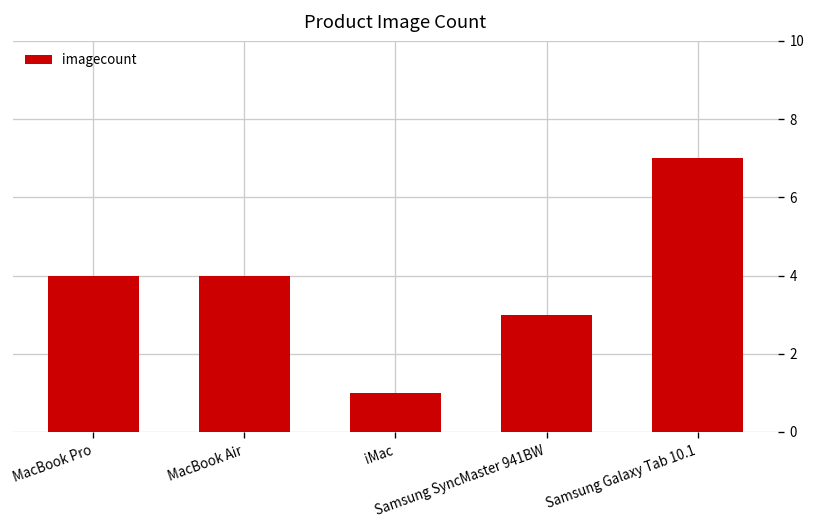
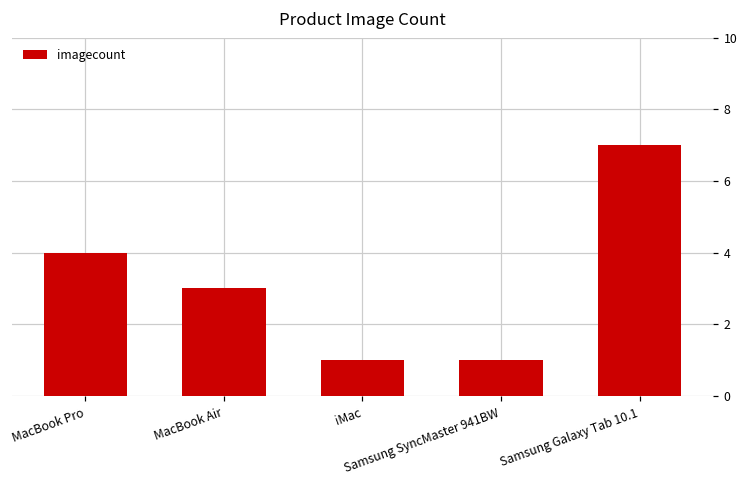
  {
    "MacBook Pro": 4,
-   "MacBook Air": 4,
+   "MacBook Air": 3,
    "iMac": 1,
-   "Samsung SyncMaster 941BW": 3,
+   "Samsung SyncMaster 941BW": 1,
    "Samsung Galaxy Tab 10.1": 7
  }
